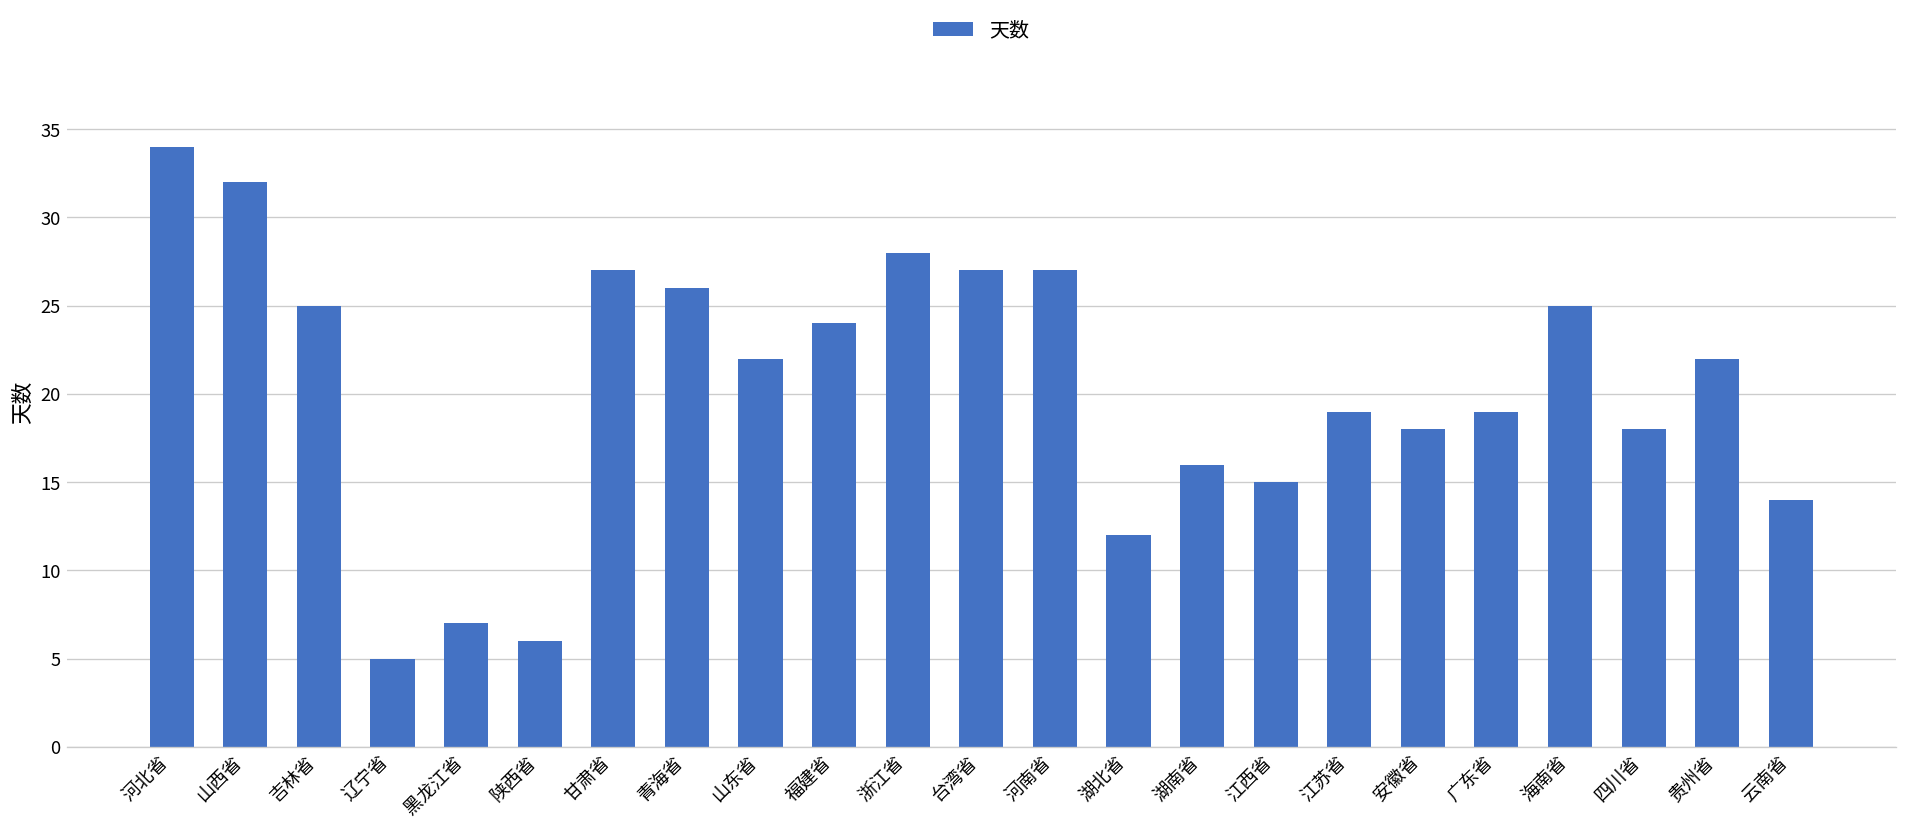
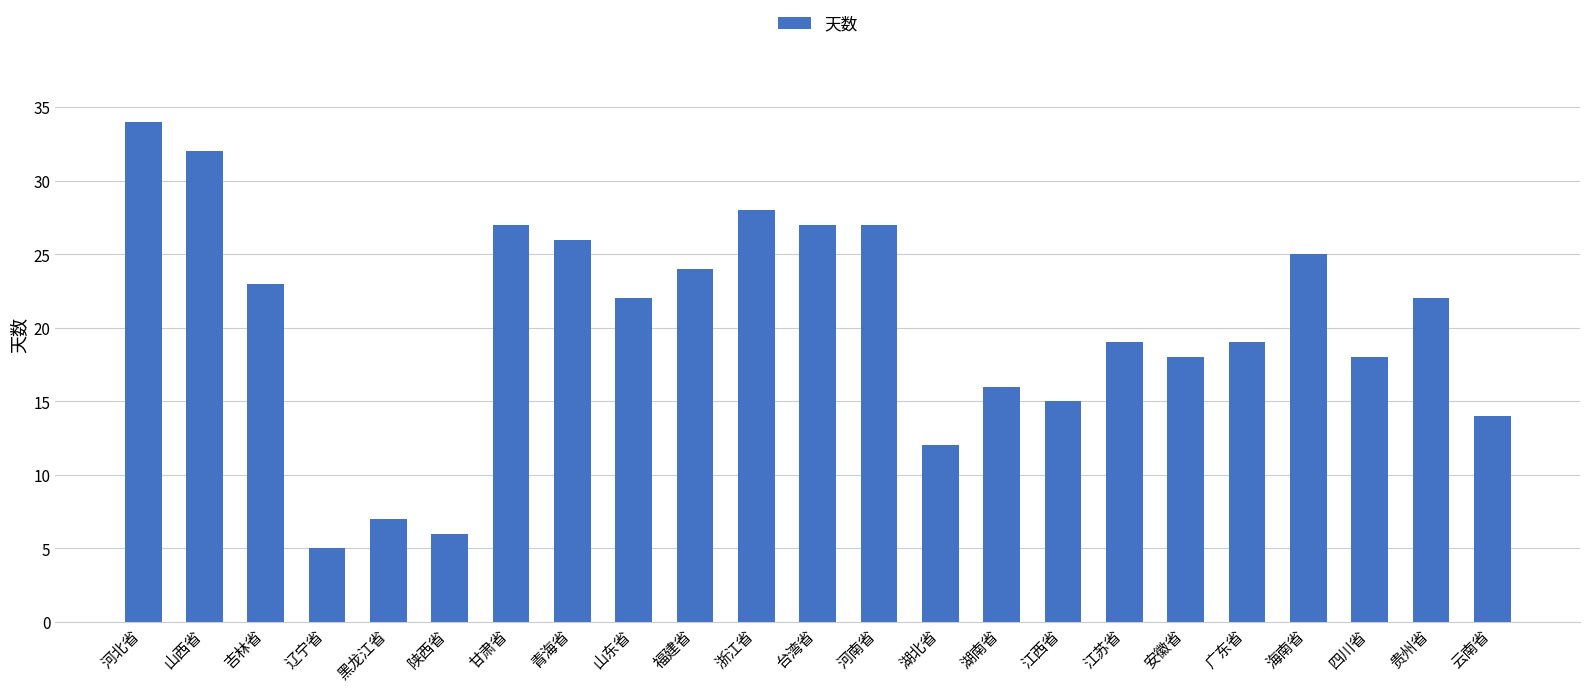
  {
    "河北省": 34,
    "山西省": 32,
-   "吉林省": 25,
+   "吉林省": 23,
    "辽宁省": 5,
    "黑龙江省": 7,
    "陕西省": 6,
    "甘肃省": 27,
    "青海省": 26,
    "山东省": 22,
    "福建省": 24,
    "浙江省": 28,
    "台湾省": 27,
    "河南省": 27,
    "湖北省": 12,
    "湖南省": 16,
    "江西省": 15,
    "江苏省": 19,
    "安徽省": 18,
    "广东省": 19,
    "海南省": 25,
    "四川省": 18,
    "贵州省": 22,
    "云南省": 14
  }
